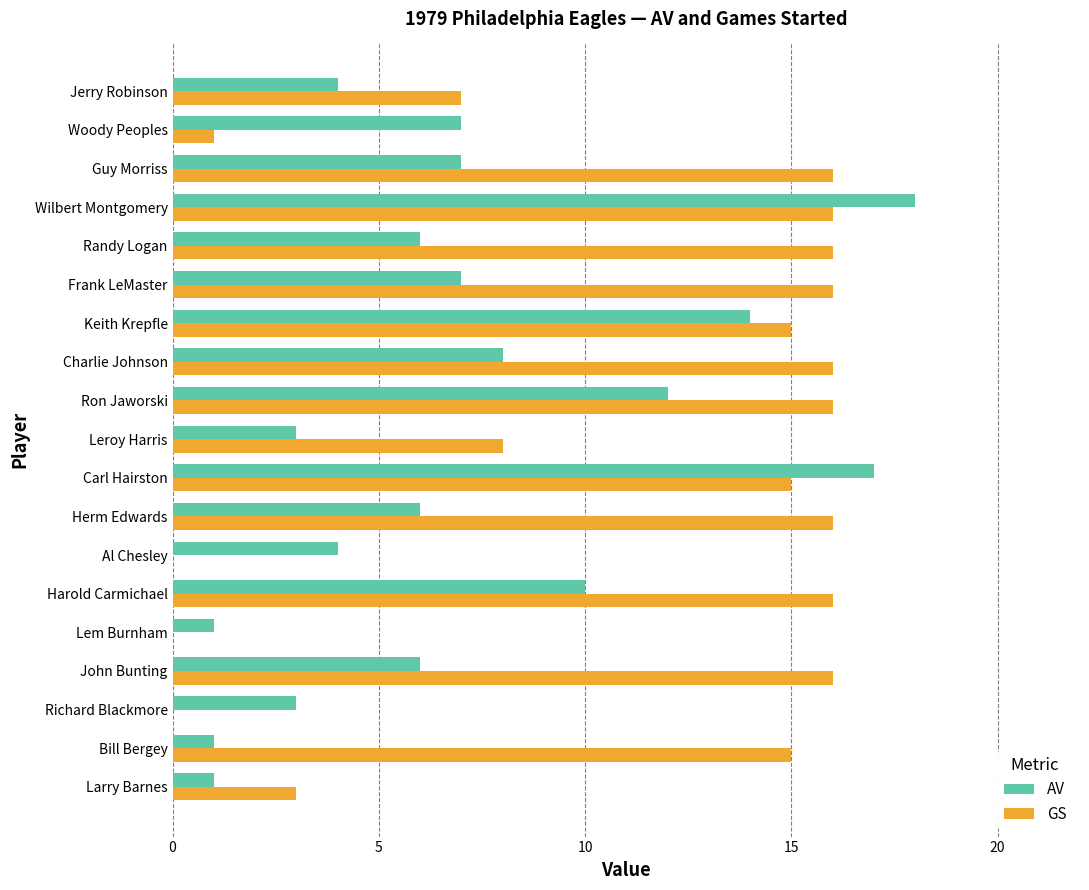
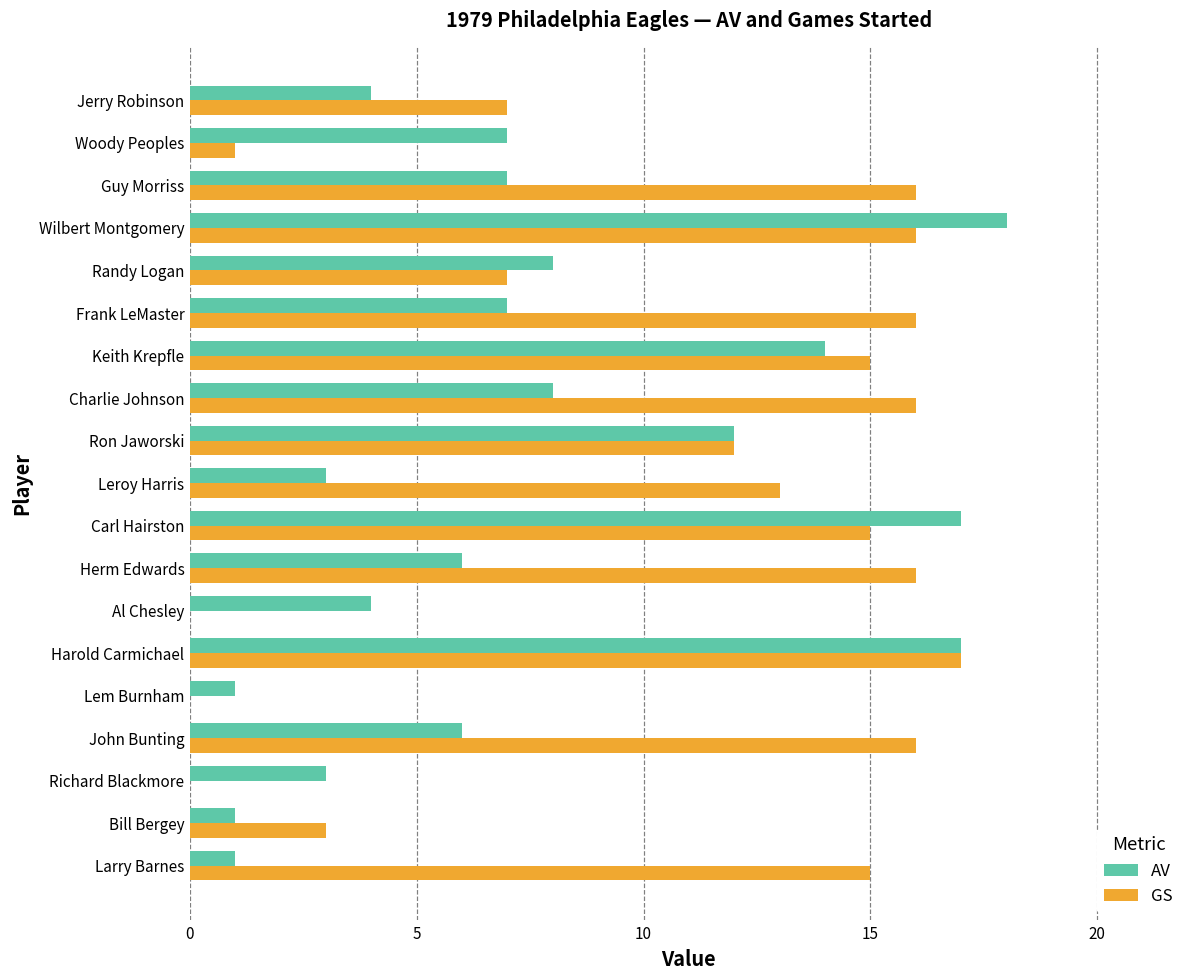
  {
    "AV": {
      "Jerry Robinson": 4,
      "Woody Peoples": 7,
      "Guy Morriss": 7,
      "Wilbert Montgomery": 18,
-     "Randy Logan": 6,
+     "Randy Logan": 8,
      "Frank LeMaster": 7,
      "Keith Krepfle": 14,
      "Charlie Johnson": 8,
      "Ron Jaworski": 12,
      "Leroy Harris": 3,
      "Carl Hairston": 17,
      "Herm Edwards": 6,
      "Al Chesley": 4,
-     "Harold Carmichael": 10,
+     "Harold Carmichael": 17,
      "Lem Burnham": 1,
      "John Bunting": 6,
      "Richard Blackmore": 3,
      "Bill Bergey": 1,
      "Larry Barnes": 1
    },
    "GS": {
      "Jerry Robinson": 7,
      "Woody Peoples": 1,
      "Guy Morriss": 16,
      "Wilbert Montgomery": 16,
-     "Randy Logan": 16,
+     "Randy Logan": 7,
      "Frank LeMaster": 16,
      "Keith Krepfle": 15,
      "Charlie Johnson": 16,
-     "Ron Jaworski": 16,
-     "Leroy Harris": 8,
+     "Ron Jaworski": 12,
+     "Leroy Harris": 13,
      "Carl Hairston": 15,
      "Herm Edwards": 16,
      "Al Chesley": 0,
-     "Harold Carmichael": 16,
+     "Harold Carmichael": 17,
      "Lem Burnham": 0,
      "John Bunting": 16,
      "Richard Blackmore": 0,
-     "Bill Bergey": 15,
-     "Larry Barnes": 3
+     "Bill Bergey": 3,
+     "Larry Barnes": 15
    }
  }
